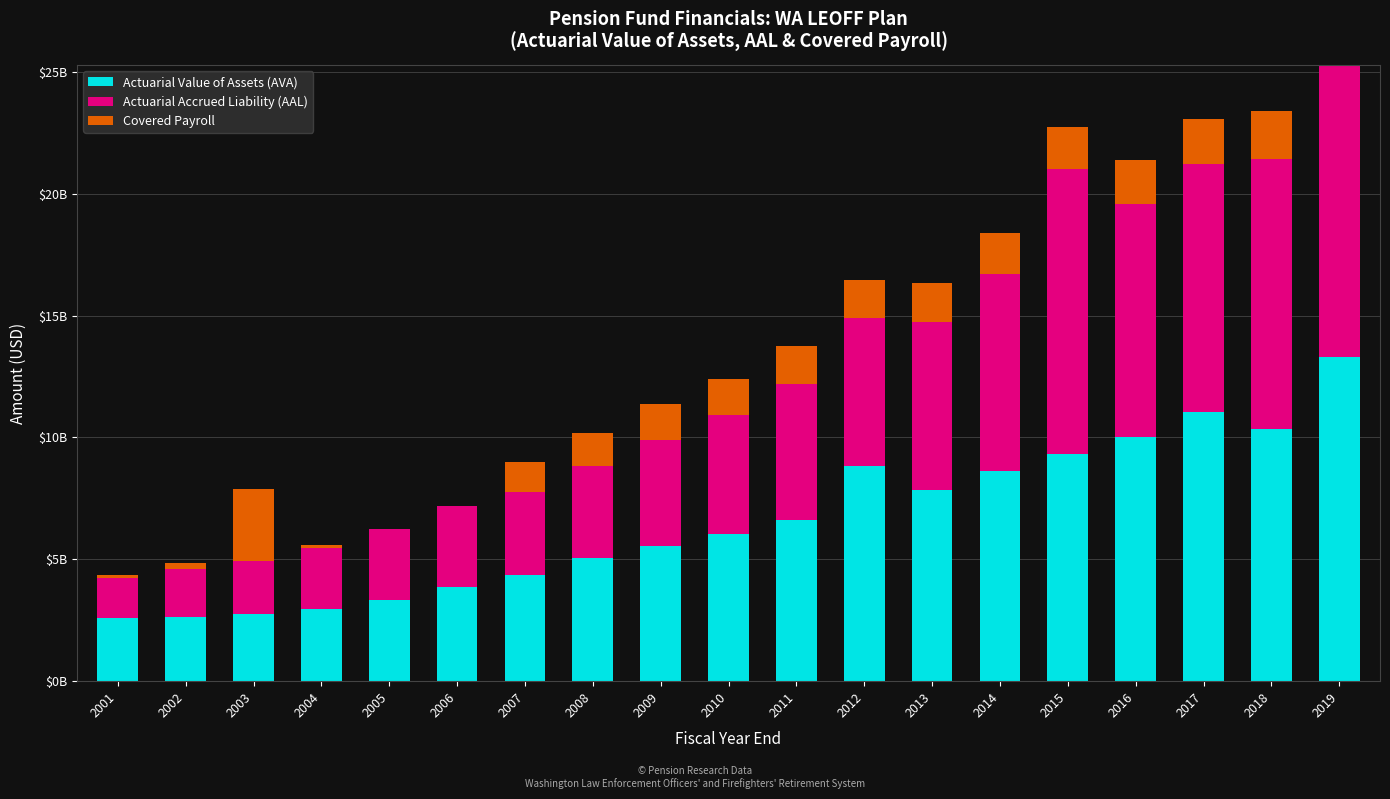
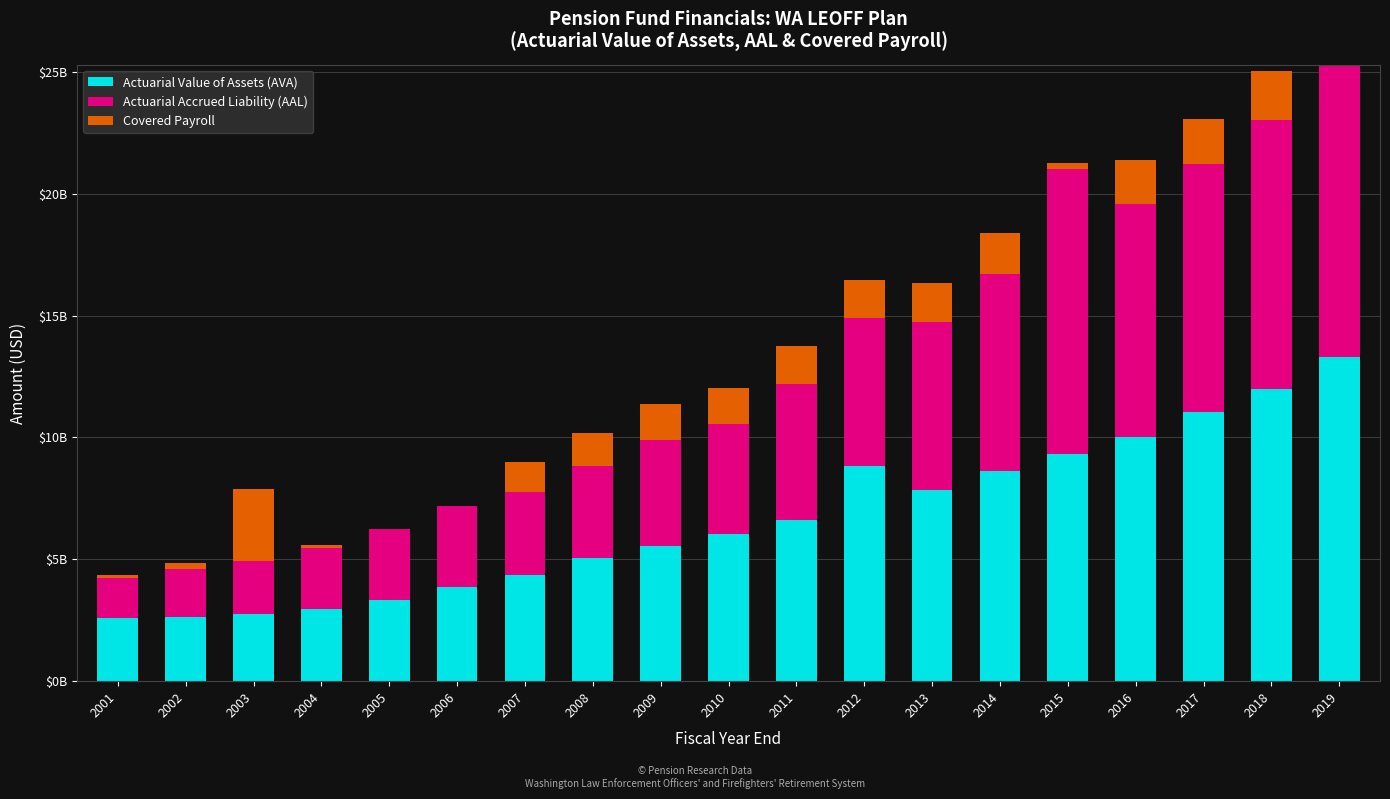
  {
    "Actuarial Value of Assets (AVA)": {
      "2001": "$2600000000",
      "2002": "$2600000000",
      "2003": "$2700000000",
      "2004": "$2900000000",
      "2005": "$3300000000",
      "2006": "$3800000000",
      "2007": "$4400000000",
      "2008": "$5100000000",
      "2009": "$5600000000",
      "2010": "$6000000000",
      "2011": "$6600000000",
      "2012": "$8800000000",
      "2013": "$7900000000",
      "2014": "$8600000000",
      "2015": "$9300000000",
      "2016": "$10000000000",
      "2017": "$11000000000",
-     "2018": "$10400000000",
+     "2018": "$12000000000",
      "2019": "$13300000000"
    },
    "Actuarial Accrued Liability (AAL)": {
      "2001": "$1700000000",
      "2002": "$1900000000",
      "2003": "$2200000000",
      "2004": "$2500000000",
      "2005": "$2900000000",
      "2006": "$3300000000",
      "2007": "$3400000000",
      "2008": "$3800000000",
      "2009": "$4300000000",
-     "2010": "$4900000000",
+     "2010": "$4500000000",
      "2011": "$5600000000",
      "2012": "$6100000000",
      "2013": "$6900000000",
      "2014": "$8100000000",
      "2015": "$11700000000",
      "2016": "$9600000000",
      "2017": "$10200000000",
      "2018": "$11100000000",
      "2019": "$12000000000"
    },
    "Covered Payroll": {
      "2002": "$200000000",
      "2003": "$3000000000",
      "2004": "$100000000",
      "2005": "$0",
      "2006": "$0",
      "2007": "$1200000000",
      "2008": "$1300000000",
      "2009": "$1400000000",
      "2010": "$1500000000",
      "2011": "$1500000000",
      "2012": "$1600000000",
      "2013": "$1600000000",
      "2014": "$1700000000",
-     "2015": "$1700000000",
+     "2015": "$200000000",
      "2016": "$1800000000",
      "2017": "$1900000000",
      "2018": "$2000000000",
      "2019": "$0"
    }
  }
